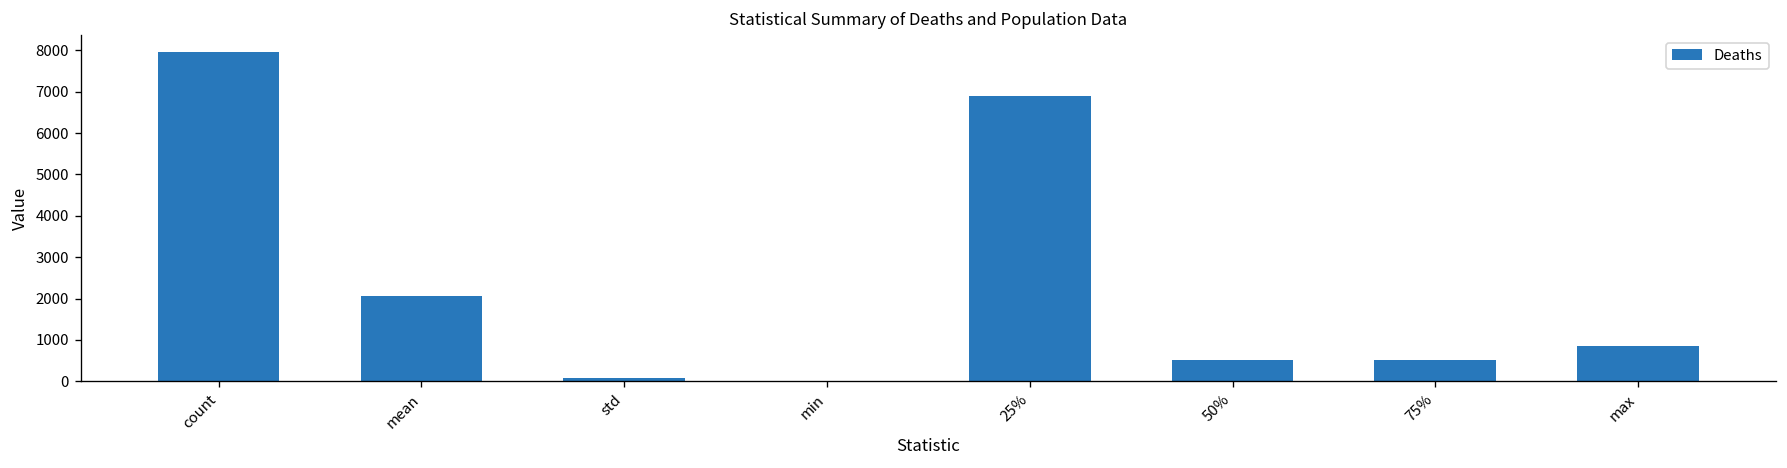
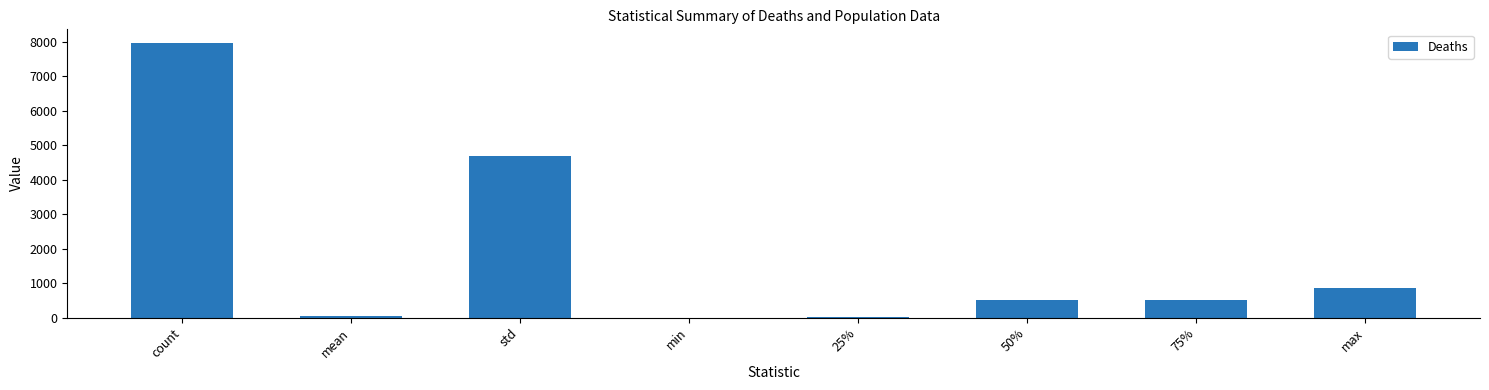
  {
    "count": 8000,
-   "mean": 2100,
-   "std": 100,
+   "mean": 0,
+   "std": 4700,
    "min": 0,
-   "25%": 6900,
+   "25%": 0,
    "50%": 500,
    "75%": 500,
    "max": 900
  }
